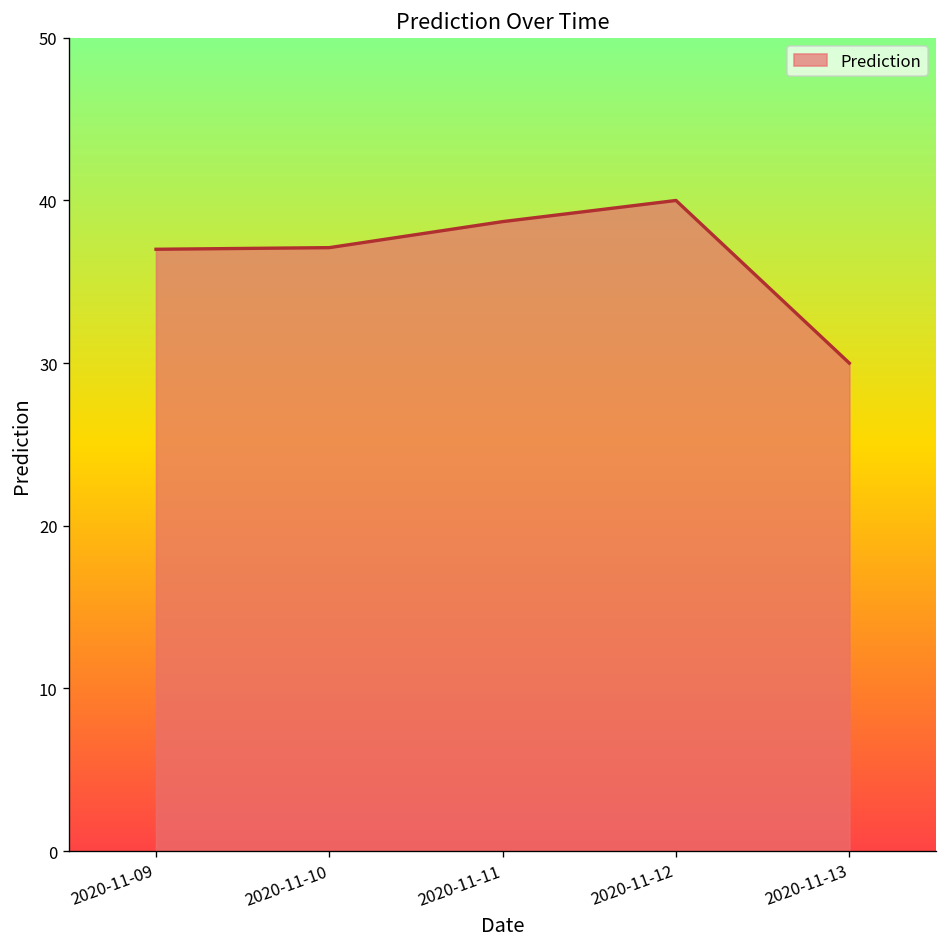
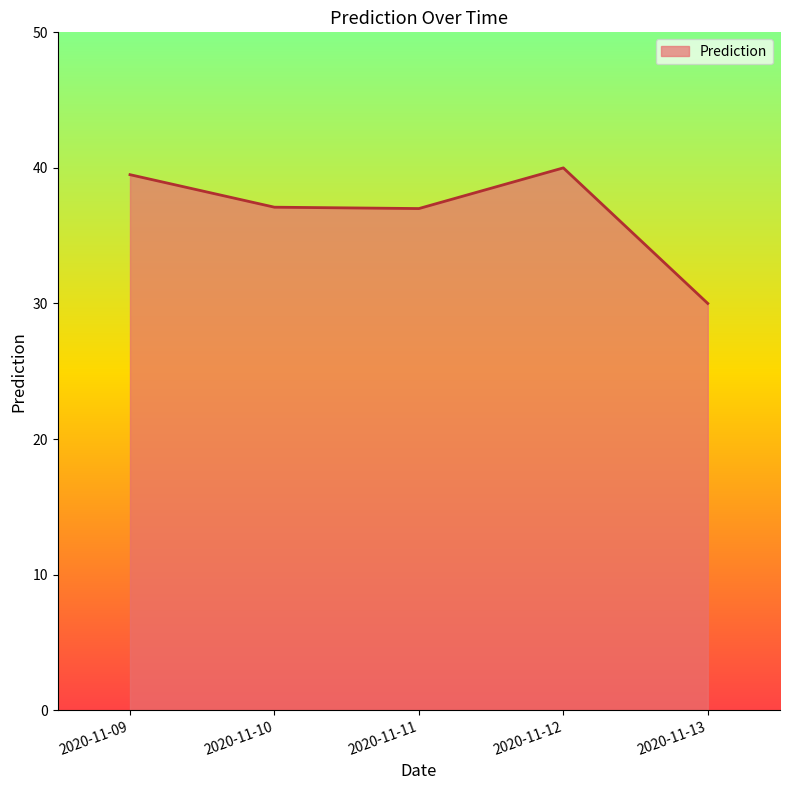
  {
-   "2020-11-09": 37.0,
+   "2020-11-09": 39.5,
    "2020-11-10": 37.1,
-   "2020-11-11": 38.7,
+   "2020-11-11": 37.0,
    "2020-11-12": 40.0,
    "2020-11-13": 30.0
  }
